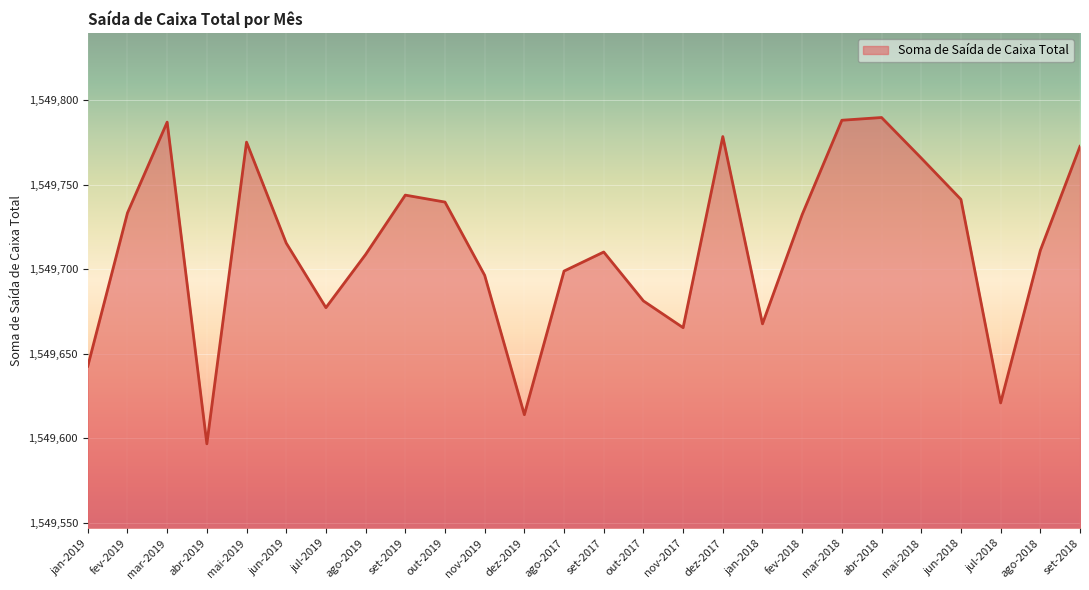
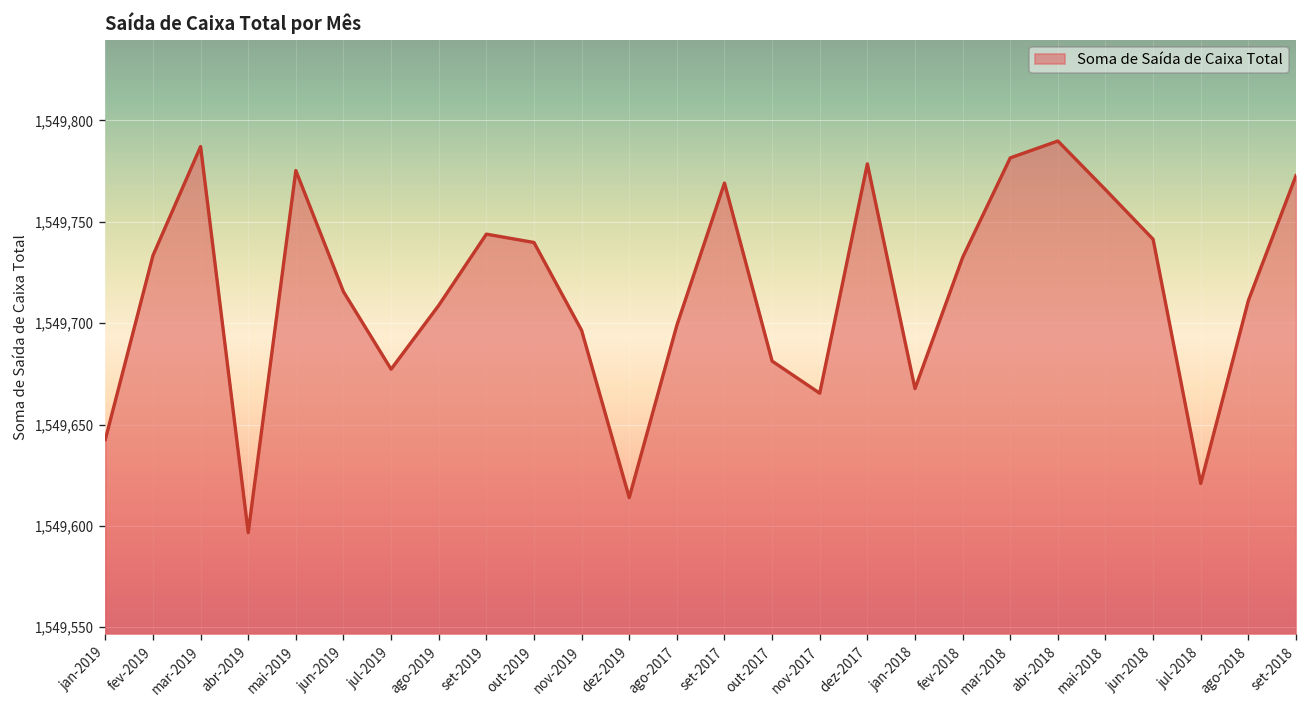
  {
    "jan-2019": "1,549,643",
    "fev-2019": "1,549,733",
    "mar-2019": "1,549,787",
    "abr-2019": "1,549,597",
    "mai-2019": "1,549,775",
    "jun-2019": "1,549,716",
    "jul-2019": "1,549,677",
    "ago-2019": "1,549,709",
    "set-2019": "1,549,744",
    "out-2019": "1,549,740",
    "nov-2019": "1,549,696",
    "dez-2019": "1,549,614",
    "ago-2017": "1,549,699",
-   "set-2017": "1,549,710",
+   "set-2017": "1,549,769",
    "out-2017": "1,549,681",
    "nov-2017": "1,549,665",
    "dez-2017": "1,549,779",
    "jan-2018": "1,549,668",
    "fev-2018": "1,549,732",
-   "mar-2018": "1,549,788",
+   "mar-2018": "1,549,782",
    "abr-2018": "1,549,790",
    "mai-2018": "1,549,766",
    "jun-2018": "1,549,741",
    "jul-2018": "1,549,621",
    "ago-2018": "1,549,711",
    "set-2018": "1,549,773"
  }
